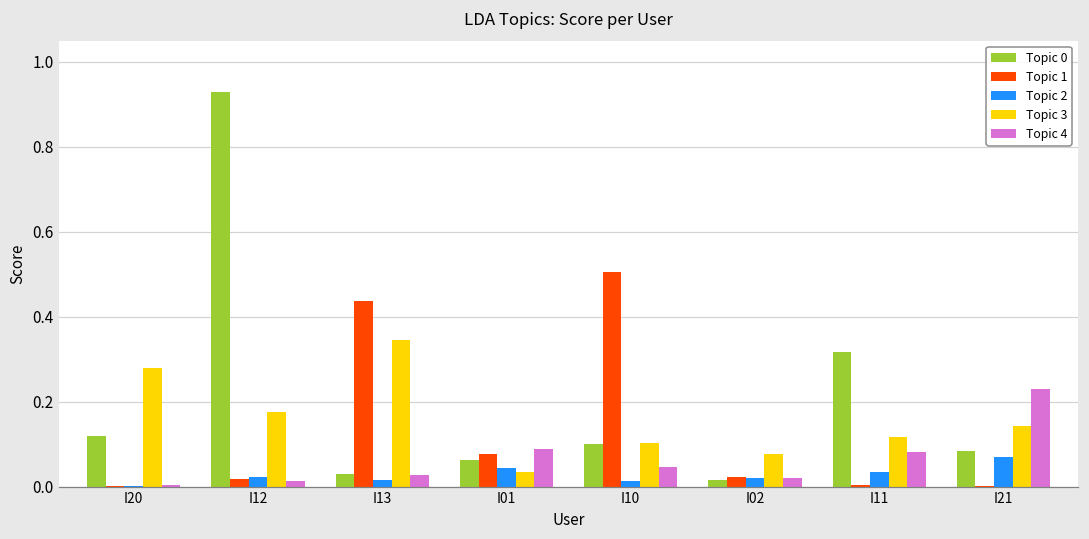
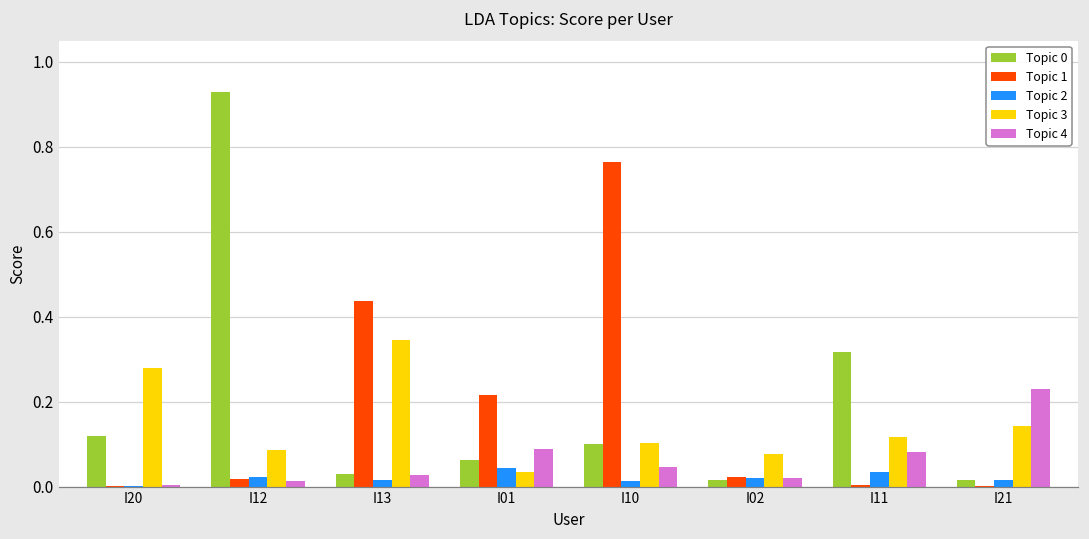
  {
    "Topic 0": {
      "I20": 0.12,
      "I12": 0.93,
      "I13": 0.03,
      "I01": 0.06,
      "I10": 0.10,
      "I02": 0.02,
      "I11": 0.32,
-     "I21": 0.08
+     "I21": 0.02
    },
    "Topic 1": {
      "I12": 0.02,
      "I13": 0.44,
-     "I01": 0.08,
-     "I10": 0.50,
+     "I01": 0.22,
+     "I10": 0.76,
      "I02": 0.02
    },
    "Topic 2": {
      "I12": 0.02,
      "I13": 0.02,
      "I01": 0.04,
      "I10": 0.01,
      "I02": 0.02,
      "I11": 0.04,
-     "I21": 0.07
+     "I21": 0.02
    },
    "Topic 3": {
      "I20": 0.28,
-     "I12": 0.18,
+     "I12": 0.09,
      "I13": 0.34,
      "I01": 0.04,
      "I10": 0.10,
      "I02": 0.08,
      "I11": 0.12,
      "I21": 0.14
    },
    "Topic 4": {
      "I12": 0.01,
      "I13": 0.03,
      "I01": 0.09,
      "I10": 0.05,
      "I02": 0.02,
      "I11": 0.08,
      "I21": 0.23
    }
  }
